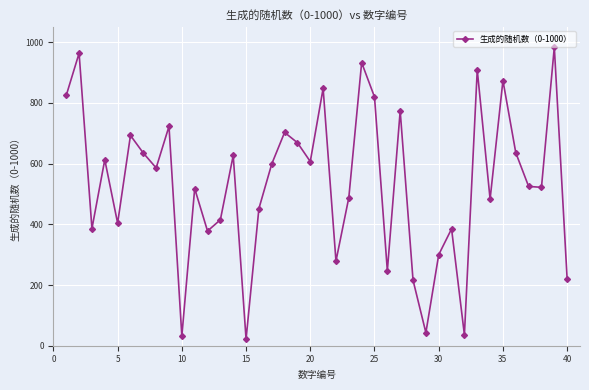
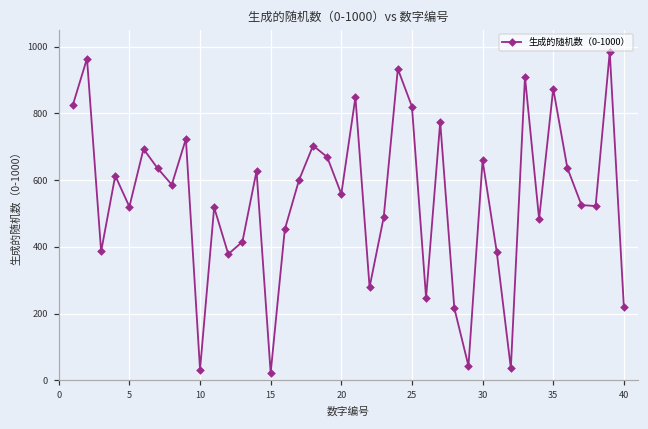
  {
-   "5": 400,
+   "5": 520,
    "10": 30,
    "15": 20,
-   "20": 610,
+   "20": 560,
    "25": 820,
-   "30": 300,
+   "30": 660,
    "35": 870,
    "40": 220
  }
